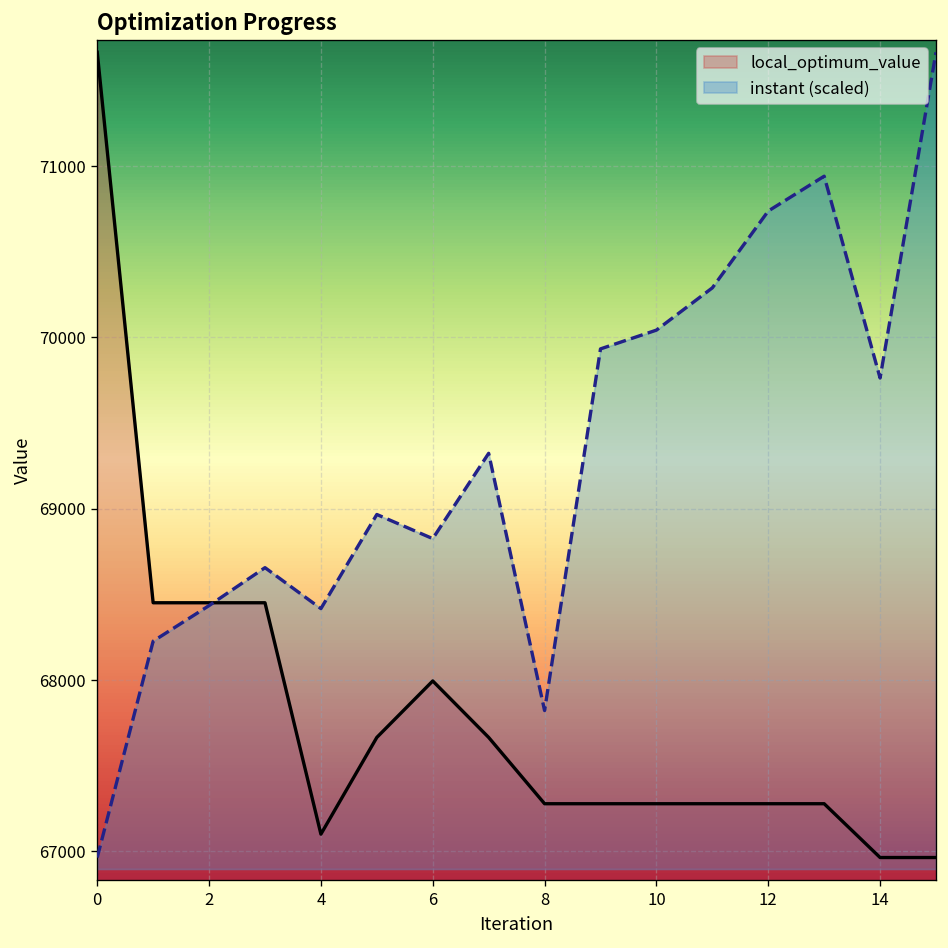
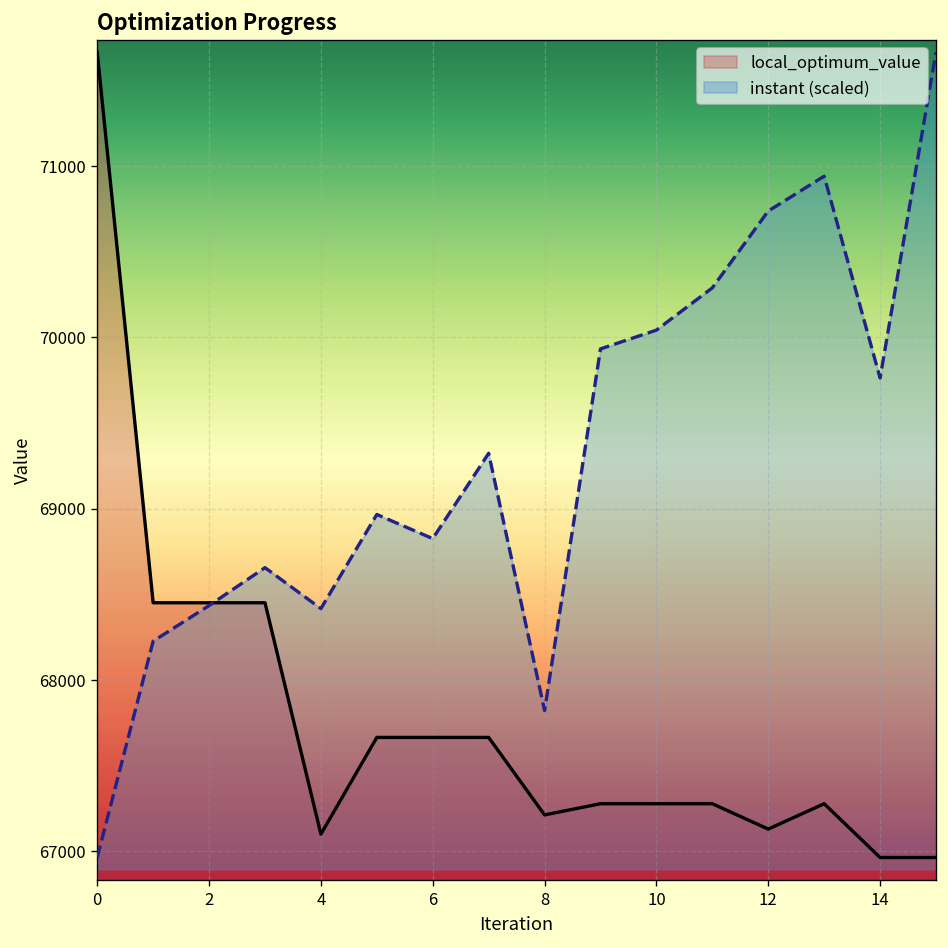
  {
    "local_optimum_value": {
      "0": 71660,
      "4": 67100,
-     "6": 67990,
-     "8": 67280,
+     "6": 67670,
+     "8": 67210,
      "10": 67280,
-     "12": 67280,
+     "12": 67130,
      "14": 66960
    },
    "instant (scaled)": {
      "0": 66960,
      "4": 68420,
      "6": 68830,
      "8": 67820,
      "10": 70040,
      "12": 70740,
      "14": 69760
    }
  }
